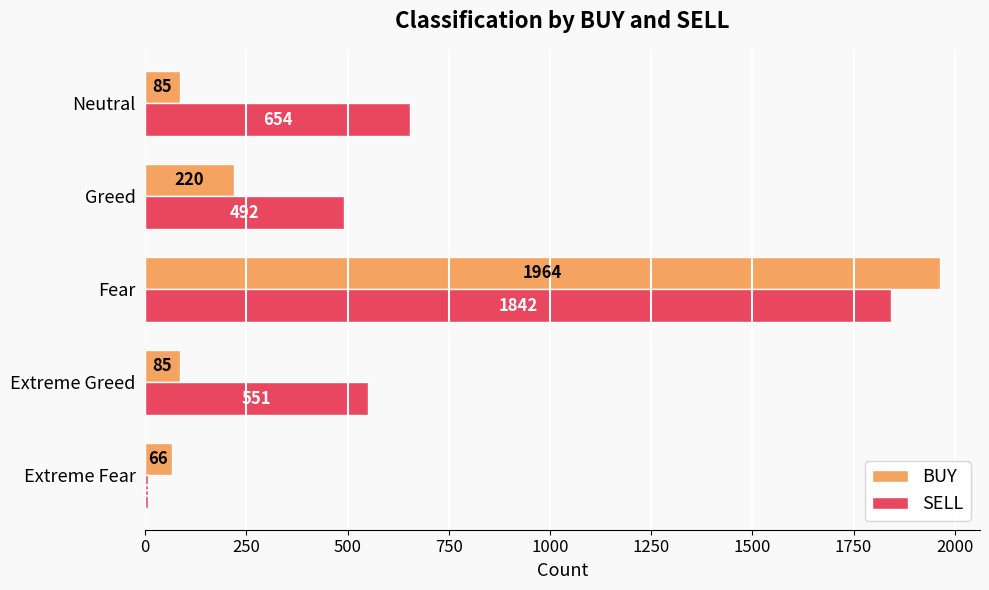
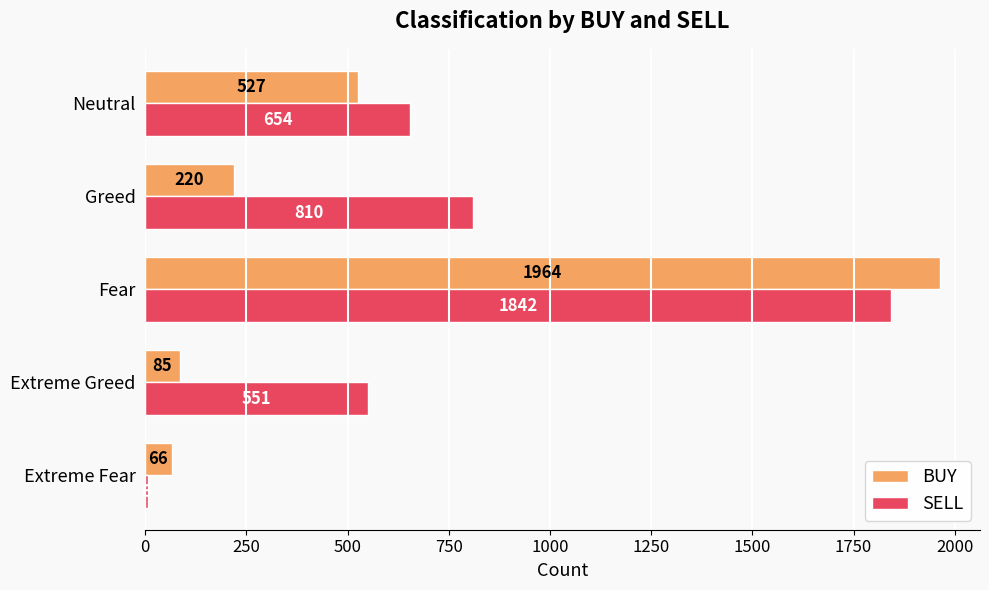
  {
    "BUY": {
-     "Neutral": 85,
+     "Neutral": 527,
      "Greed": 220,
      "Fear": 1964,
      "Extreme Greed": 85,
      "Extreme Fear": 66
    },
    "SELL": {
      "Neutral": 654,
-     "Greed": 492,
+     "Greed": 810,
      "Fear": 1842,
      "Extreme Greed": 551
    }
  }
